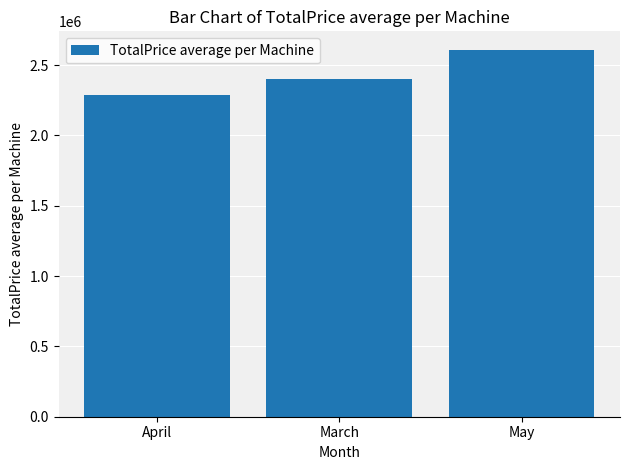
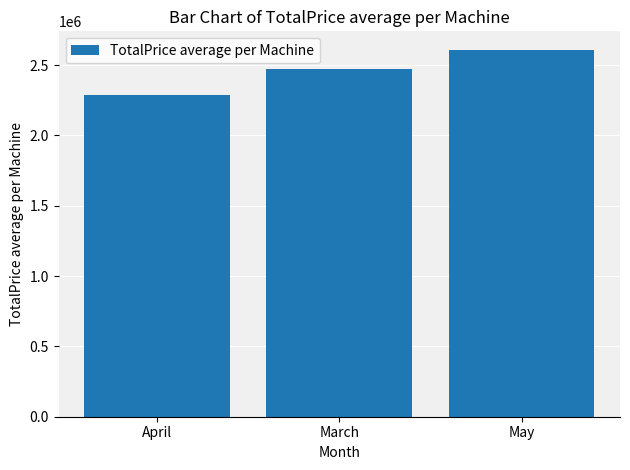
  {
    "April": 2290000,
-   "March": 2400000,
+   "March": 2470000,
    "May": 2610000
  }
